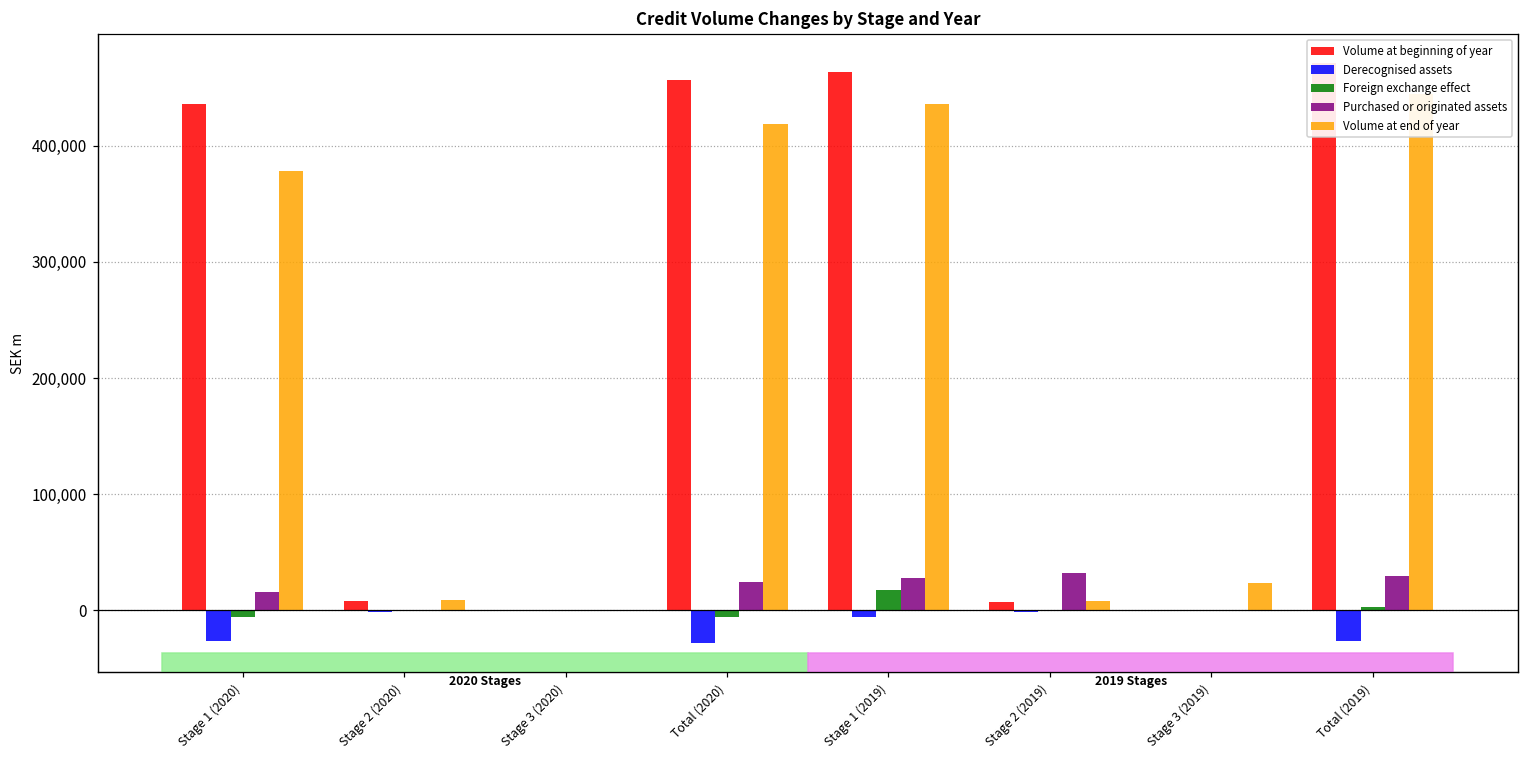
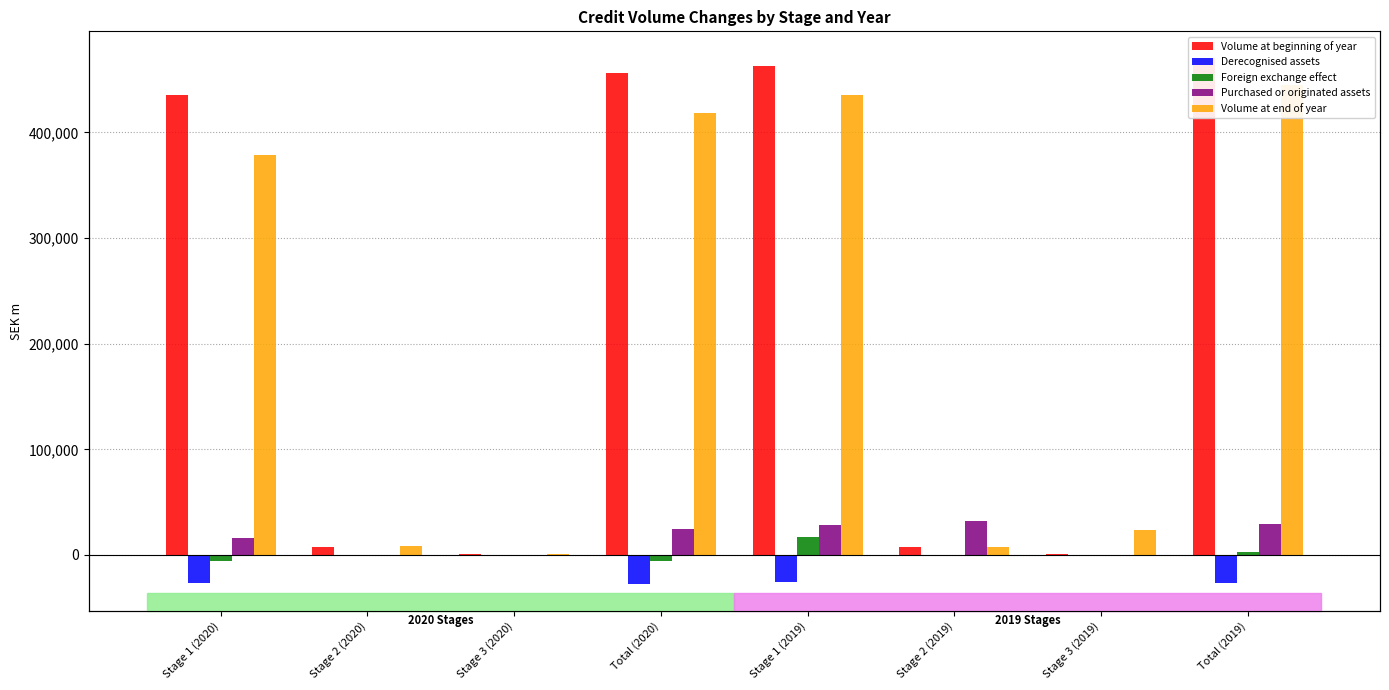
  {
    "Volume at beginning of year": {
      "Stage 1 (2020)": "436,000",
      "Stage 2 (2020)": "8,000",
      "Total (2020)": "457,000",
      "Stage 1 (2019)": "463,000",
      "Stage 2 (2019)": "7,000"
    },
    "Derecognised assets": {
      "Stage 1 (2020)": "-27,000",
      "Total (2020)": "-28,000",
-     "Stage 1 (2019)": "-5,000",
+     "Stage 1 (2019)": "-25,000",
      "Total (2019)": "-27,000"
    },
    "Foreign exchange effect": {
      "Stage 1 (2020)": "-5,000",
      "Total (2020)": "-6,000",
      "Stage 1 (2019)": "17,000",
      "Total (2019)": "3,000"
    },
    "Purchased or originated assets": {
      "Stage 1 (2020)": "16,000",
      "Total (2020)": "24,000",
      "Stage 1 (2019)": "28,000",
      "Stage 2 (2019)": "32,000",
      "Stage 3 (2019)": "0",
      "Total (2019)": "29,000"
    },
    "Volume at end of year": {
      "Stage 1 (2020)": "378,000",
      "Stage 2 (2020)": "9,000",
      "Total (2020)": "419,000",
      "Stage 1 (2019)": "436,000",
      "Stage 2 (2019)": "8,000",
      "Stage 3 (2019)": "24,000"
    }
  }
